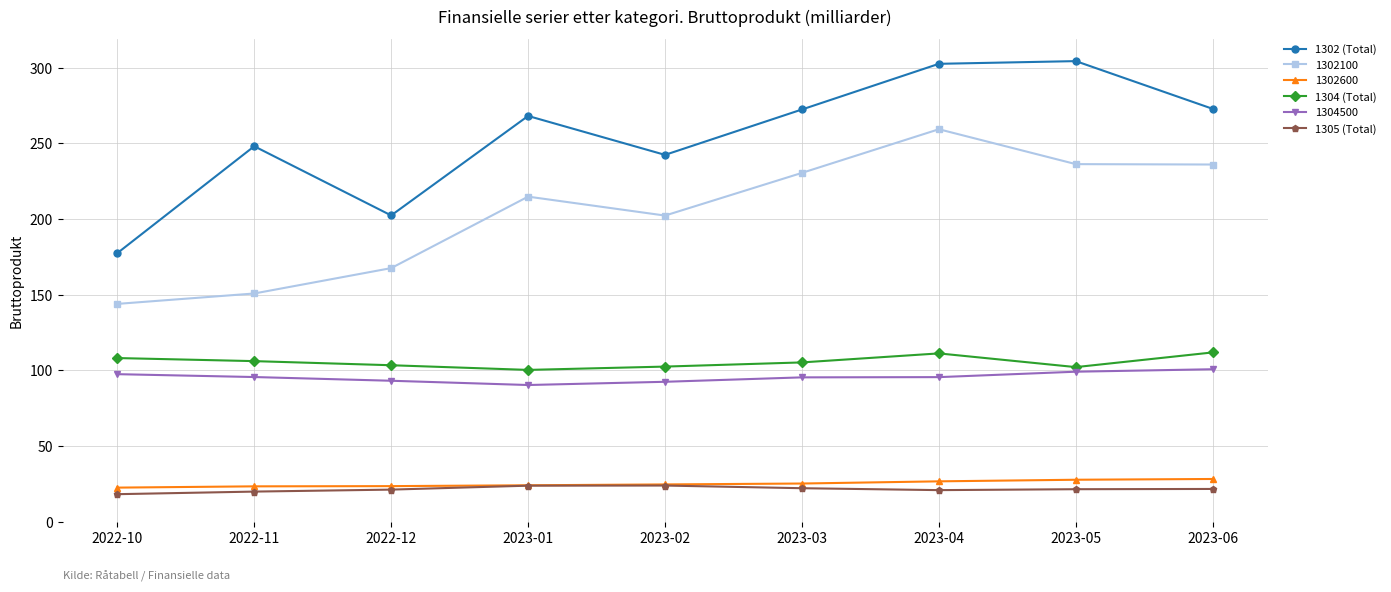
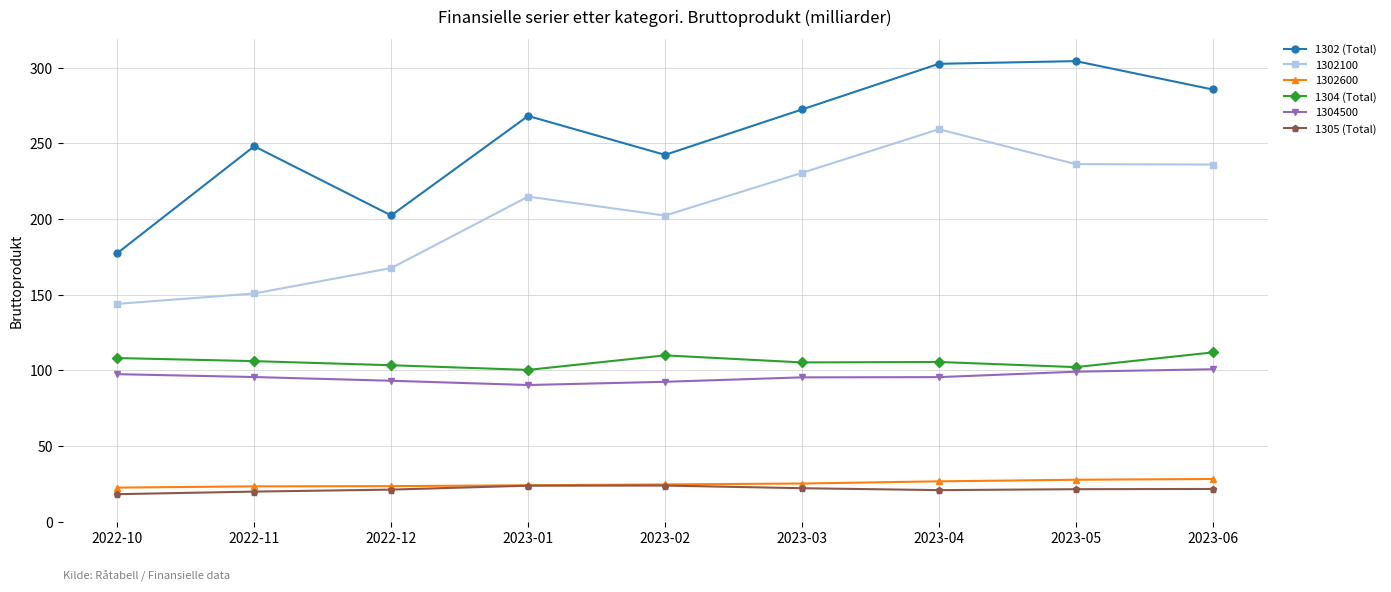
  {
    "1302 (Total)": {
      "2022-10": 177,
      "2022-11": 248,
      "2022-12": 202,
      "2023-01": 268,
      "2023-02": 242,
      "2023-03": 272,
      "2023-04": 302,
      "2023-05": 304,
-     "2023-06": 273
+     "2023-06": 286
    },
    "1302100": {
      "2022-10": 144,
      "2022-11": 151,
      "2022-12": 168,
      "2023-01": 215,
      "2023-02": 202,
      "2023-03": 230,
      "2023-04": 259,
      "2023-05": 236,
      "2023-06": 236
    },
    "1302600": {
      "2022-10": 22,
      "2022-11": 23,
      "2022-12": 23,
      "2023-03": 25,
      "2023-04": 27,
      "2023-05": 28,
      "2023-06": 28
    },
    "1304 (Total)": {
      "2022-10": 108,
      "2022-11": 106,
      "2022-12": 103,
      "2023-01": 100,
-     "2023-02": 102,
+     "2023-02": 110,
      "2023-03": 105,
-     "2023-04": 111,
+     "2023-04": 105,
      "2023-05": 102,
      "2023-06": 112
    },
    "1304500": {
      "2022-10": 97,
      "2022-11": 96,
      "2022-12": 93,
      "2023-01": 90,
      "2023-02": 92,
      "2023-03": 95,
      "2023-04": 95,
      "2023-05": 99,
      "2023-06": 101
    },
    "1305 (Total)": {
      "2022-10": 18,
      "2022-11": 20,
      "2022-12": 21,
      "2023-03": 22,
      "2023-04": 21,
      "2023-05": 21,
      "2023-06": 22
    }
  }
